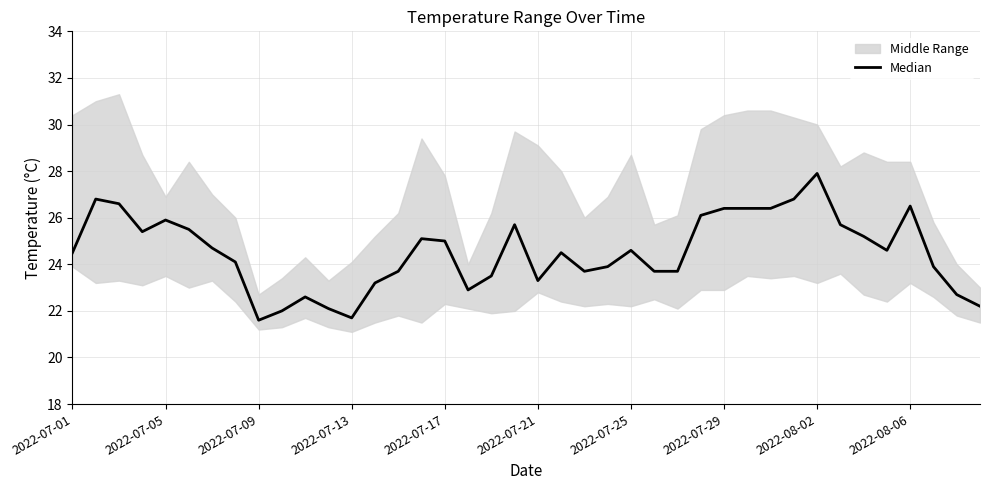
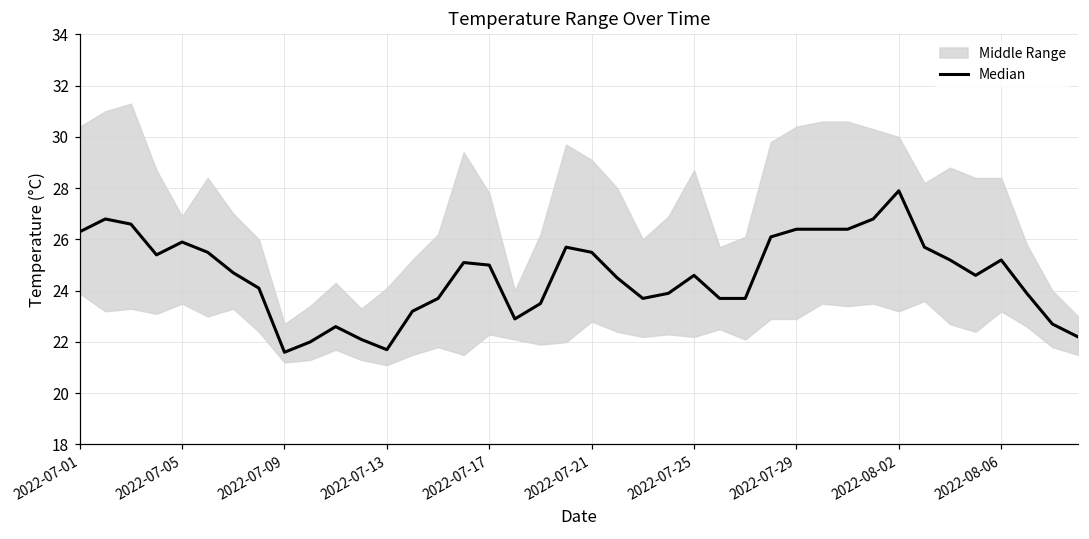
  {
    "Median": {
-     "2022-07-01": 24.5,
+     "2022-07-01": 26.3,
      "2022-07-05": 25.9,
      "2022-07-09": 21.6,
      "2022-07-13": 21.7,
      "2022-07-17": 25.0,
-     "2022-07-21": 23.3,
+     "2022-07-21": 25.5,
      "2022-07-25": 24.6,
      "2022-07-29": 26.4,
      "2022-08-02": 27.9,
-     "2022-08-06": 26.5
+     "2022-08-06": 25.2
    }
  }
